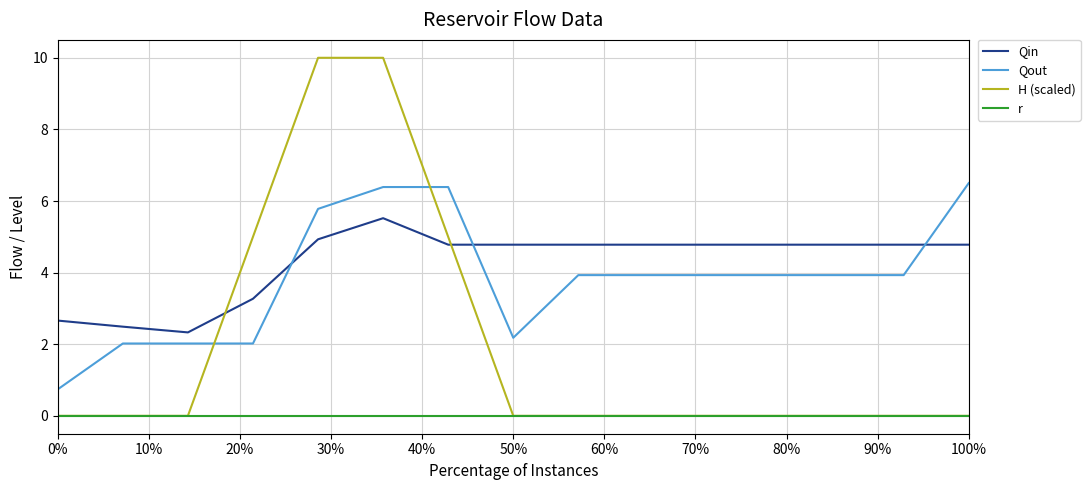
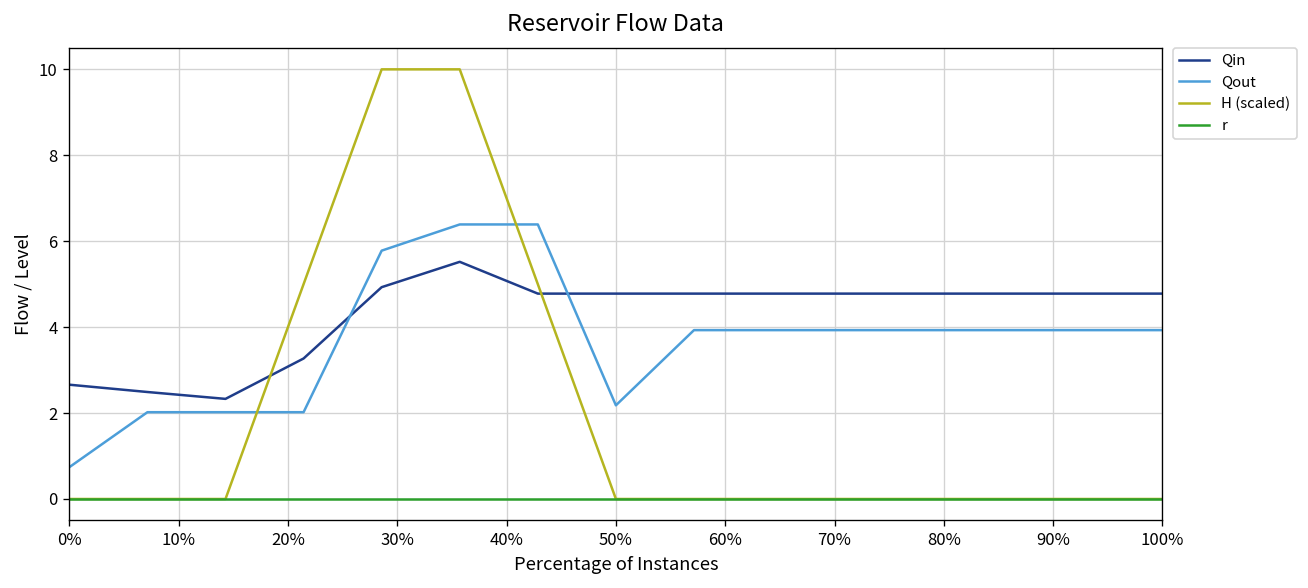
  {
    "Qin": {
      "0%": 2.7,
      "50%": 4.8,
      "100%": 4.8
    },
    "Qout": {
      "0%": 0.7,
      "50%": 2.2,
-     "100%": 6.5
+     "100%": 3.9
    }
  }
